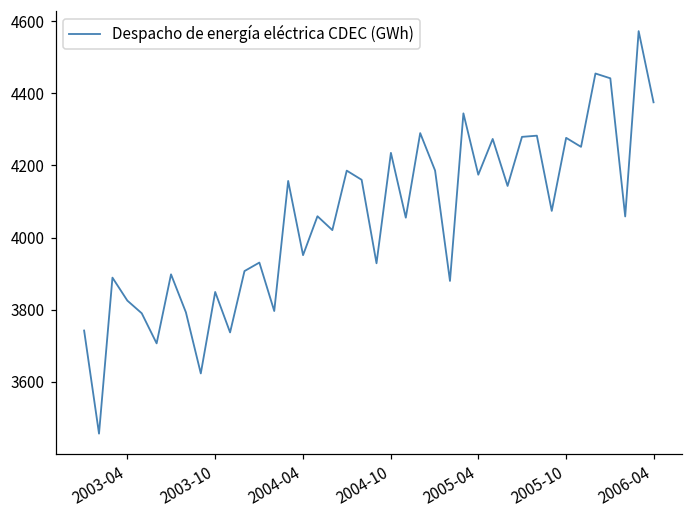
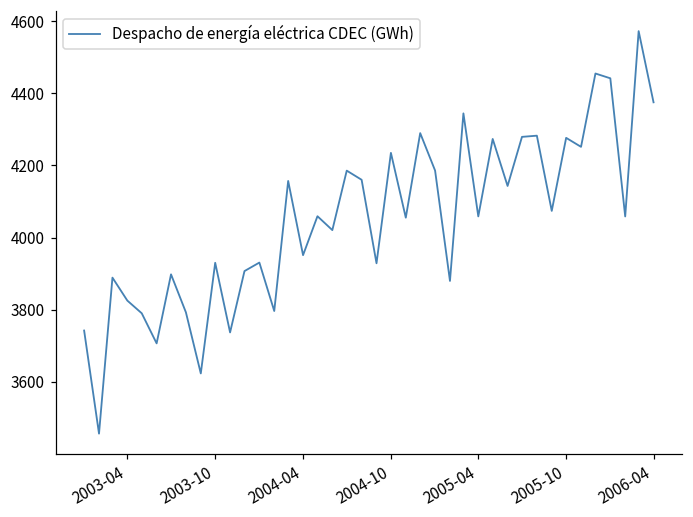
  {
    "2003-04": 3830,
-   "2003-10": 3850,
+   "2003-10": 3930,
    "2004-04": 3950,
    "2004-10": 4240,
-   "2005-04": 4170,
+   "2005-04": 4060,
    "2005-10": 4280,
    "2006-04": 4380
  }
